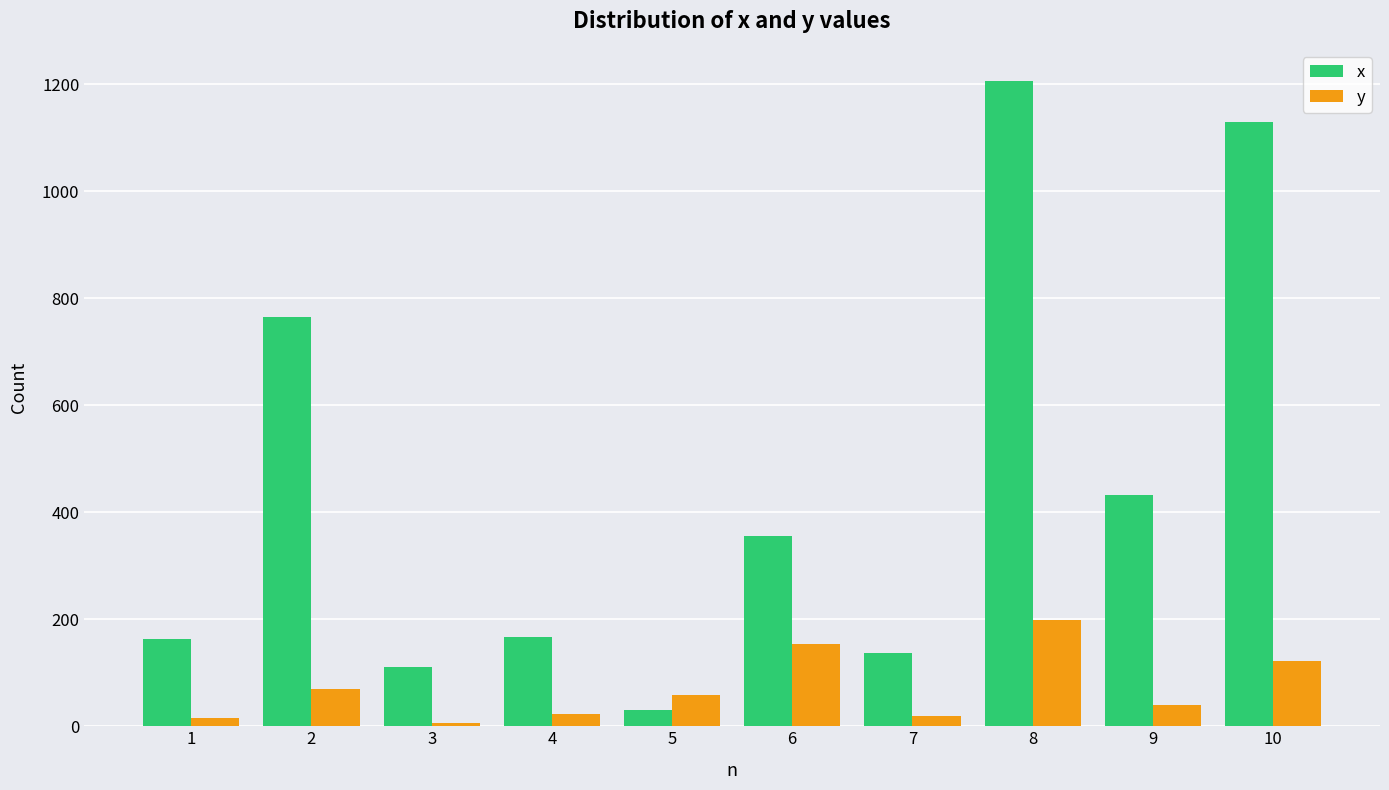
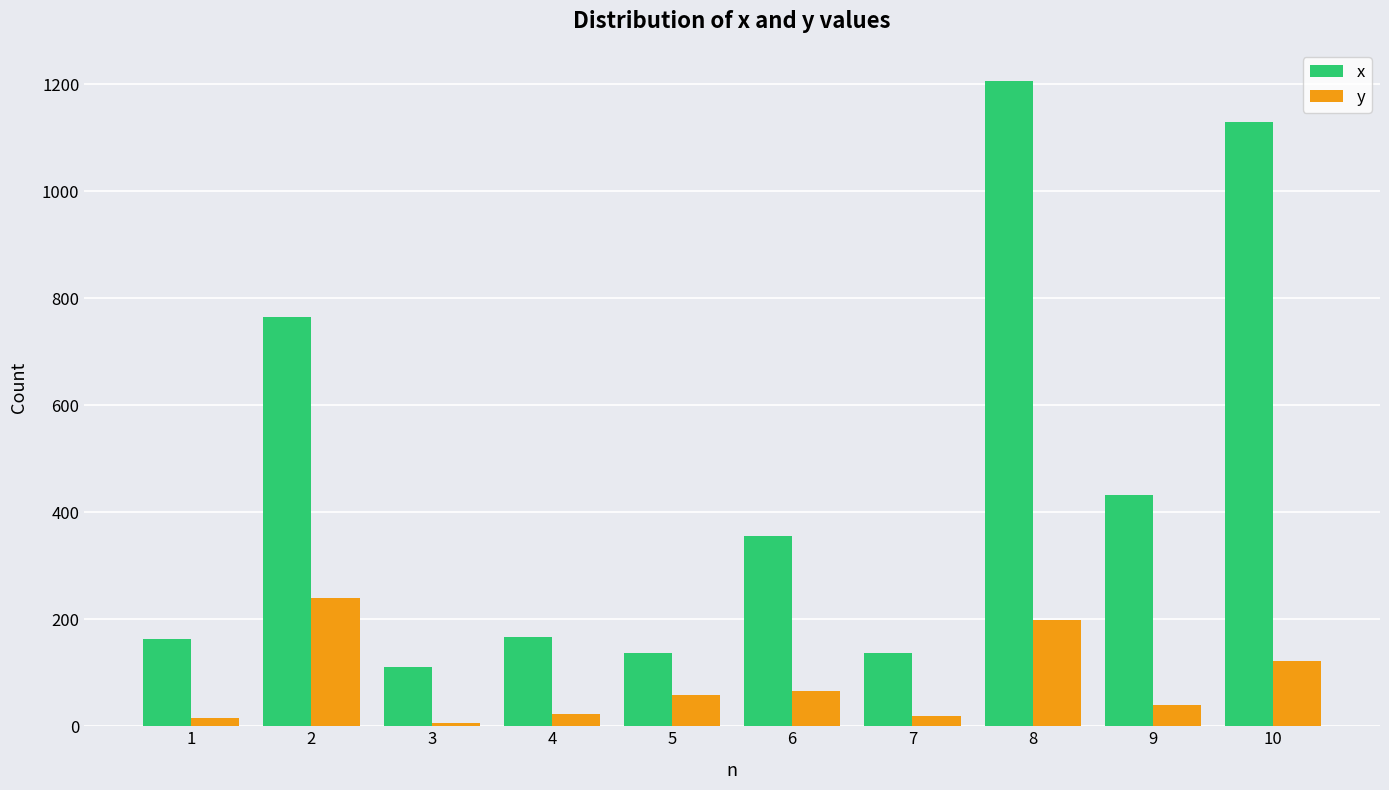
  {
    "x": {
      "1": 160,
      "2": 770,
      "3": 110,
      "4": 170,
-     "5": 30,
+     "5": 140,
      "6": 360,
      "7": 140,
      "8": 1210,
      "9": 430,
      "10": 1130
    },
    "y": {
      "1": 20,
-     "2": 70,
+     "2": 240,
      "3": 10,
      "4": 20,
      "5": 60,
-     "6": 150,
+     "6": 70,
      "7": 20,
      "8": 200,
      "9": 40,
      "10": 120
    }
  }
